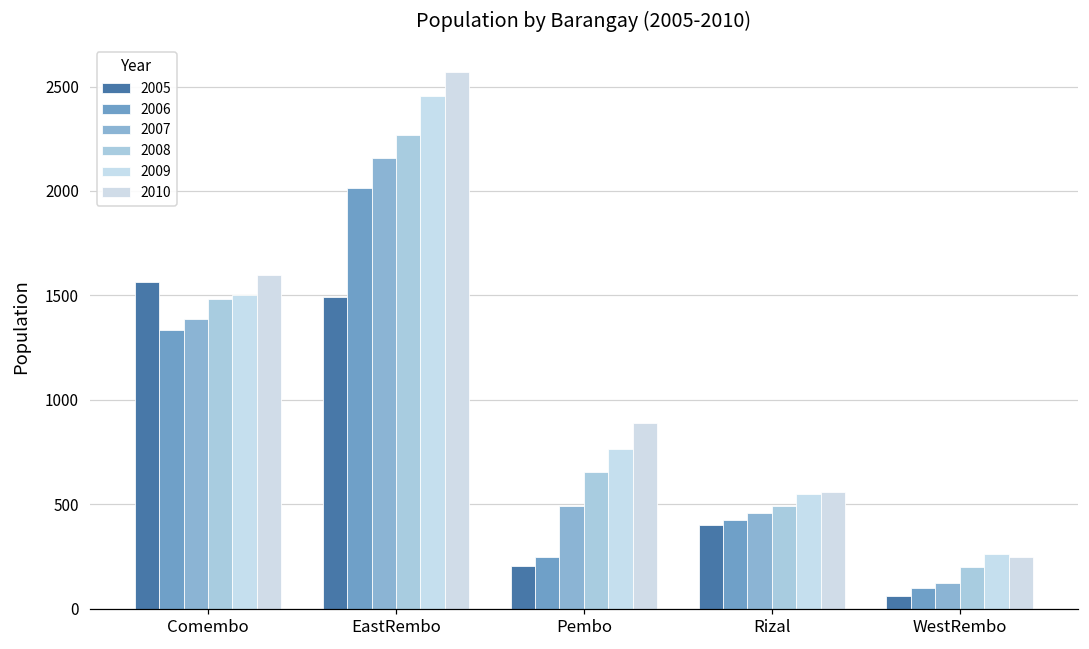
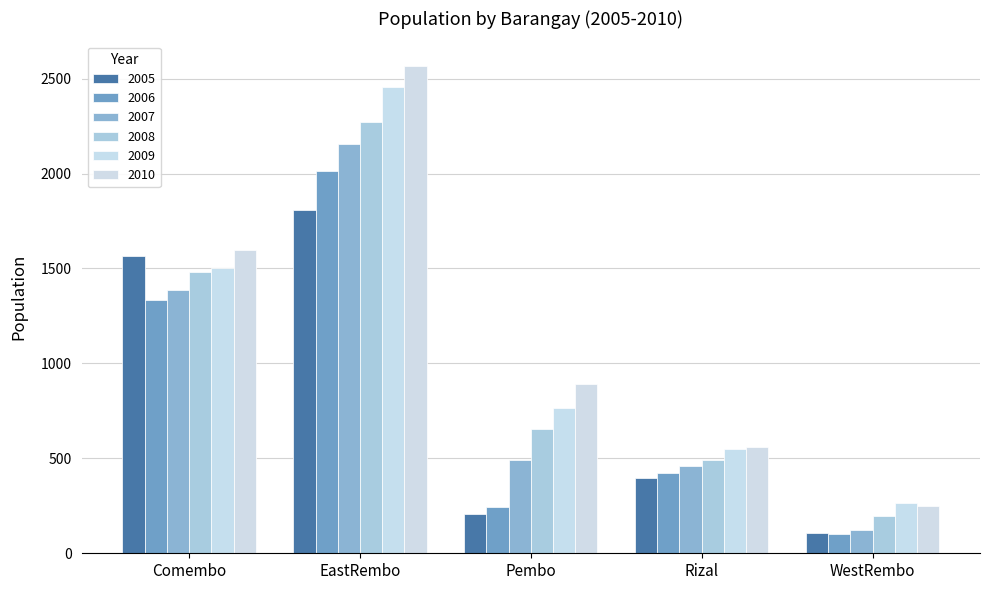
  {
    "2005": {
      "Comembo": 1560,
-     "EastRembo": 1490,
+     "EastRembo": 1810,
      "Pembo": 210,
      "Rizal": 400,
-     "WestRembo": 60
+     "WestRembo": 110
    }
  }
